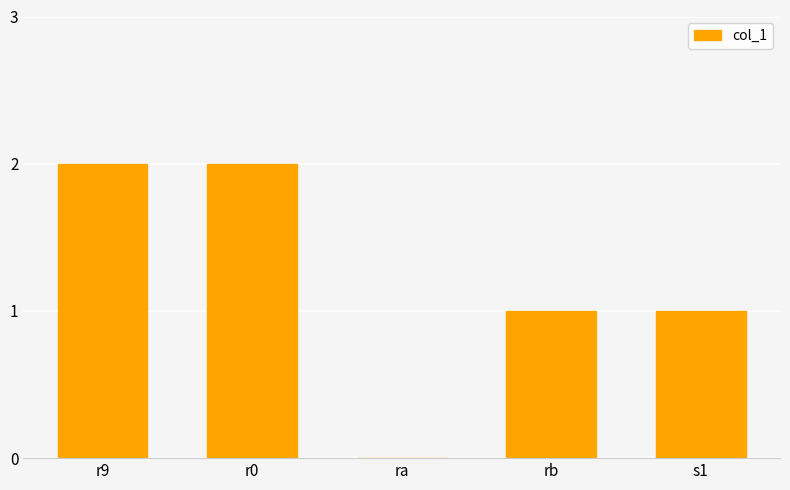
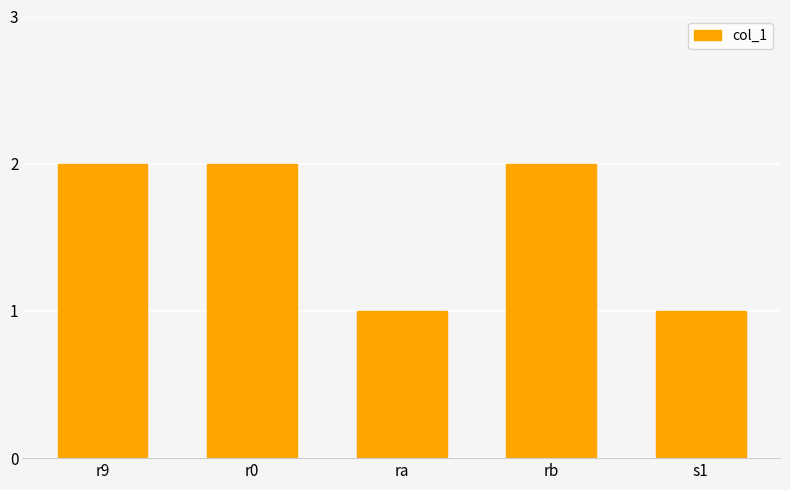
  {
    "r9": 2,
    "r0": 2,
-   "ra": 0,
-   "rb": 1,
+   "ra": 1,
+   "rb": 2,
    "s1": 1
  }
